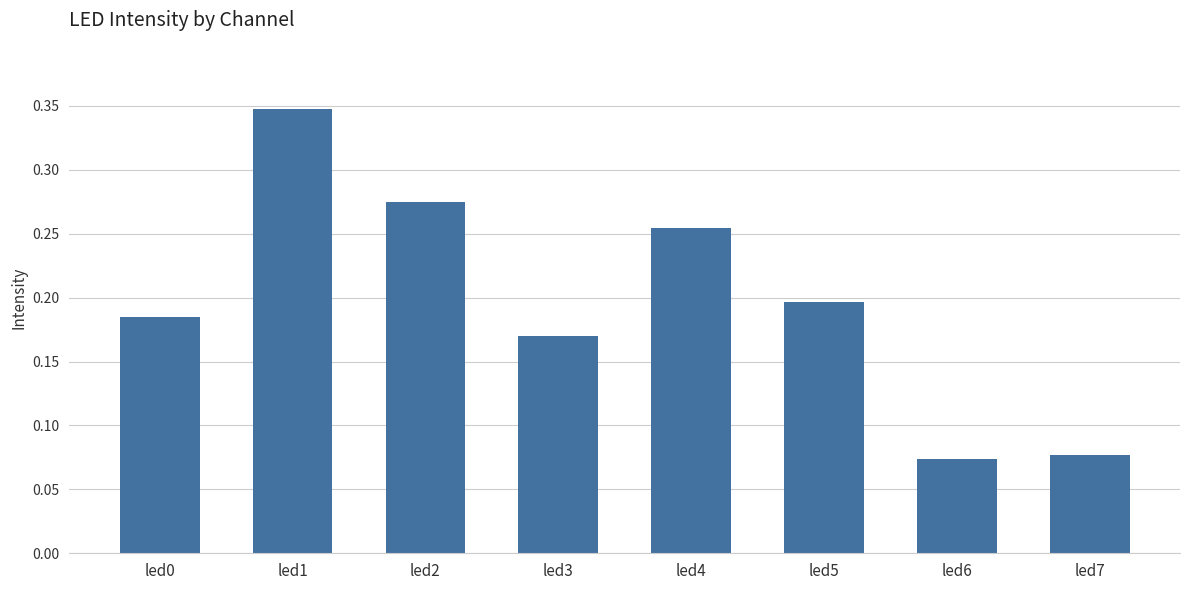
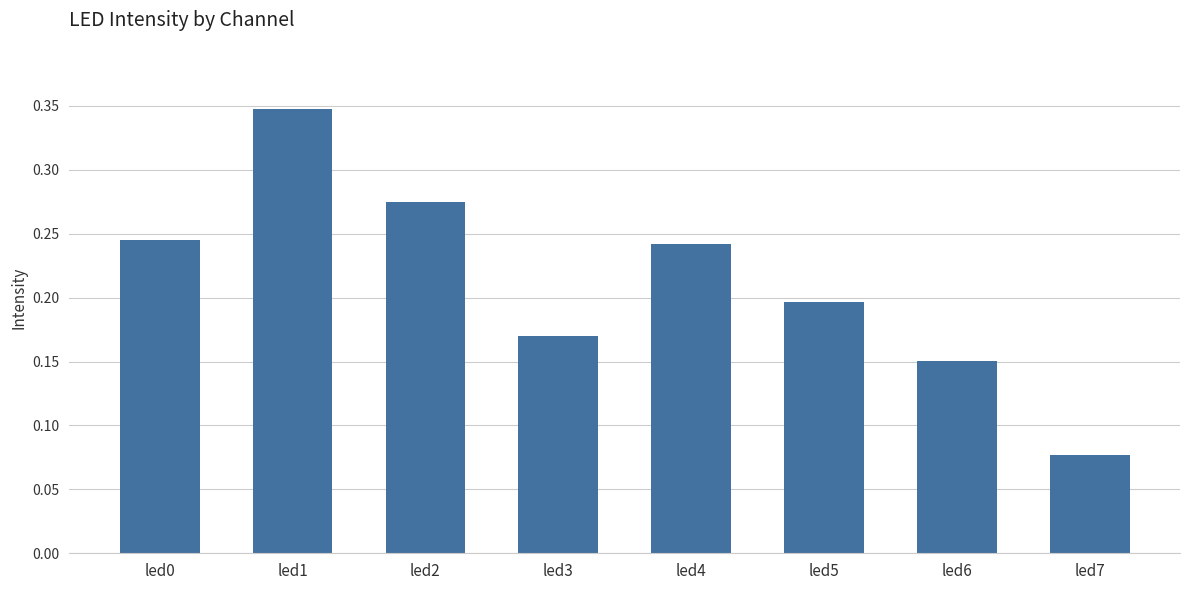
  {
-   "led0": 0.185,
+   "led0": 0.245,
    "led1": 0.347,
    "led2": 0.275,
    "led3": 0.170,
-   "led4": 0.255,
+   "led4": 0.242,
    "led5": 0.197,
-   "led6": 0.073,
+   "led6": 0.150,
    "led7": 0.077
  }
